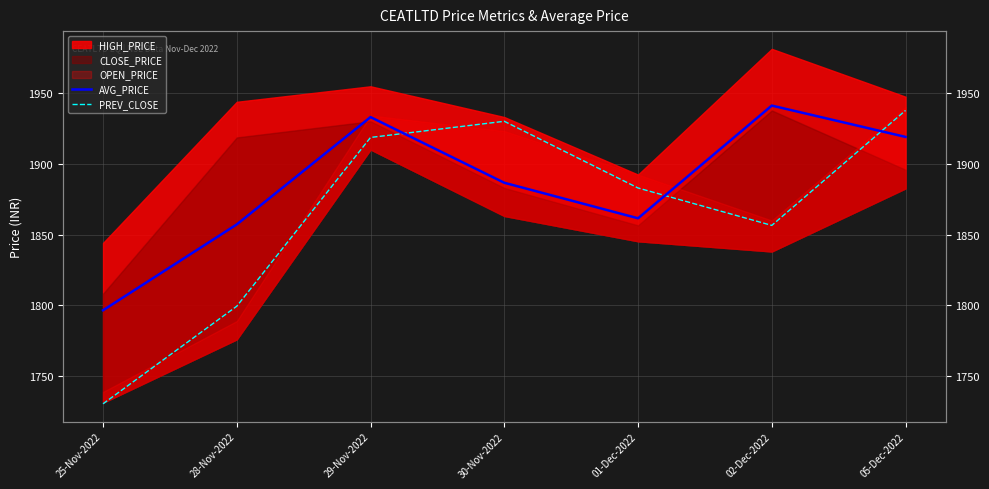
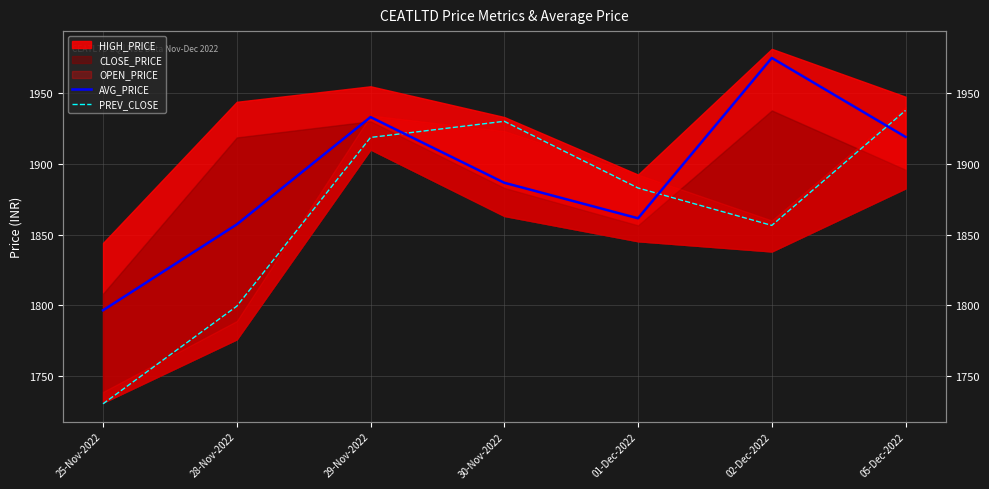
  {
    "AVG_PRICE": {
      "25-Nov-2022": 1797,
      "28-Nov-2022": 1857,
      "30-Nov-2022": 1887,
      "01-Dec-2022": 1861,
-     "02-Dec-2022": 1941,
+     "02-Dec-2022": 1975,
      "05-Dec-2022": 1919
    },
    "PREV_CLOSE": {
      "25-Nov-2022": 1731,
      "28-Nov-2022": 1799,
      "29-Nov-2022": 1919,
      "30-Nov-2022": 1930,
      "01-Dec-2022": 1883,
      "02-Dec-2022": 1856,
      "05-Dec-2022": 1938
    }
  }
